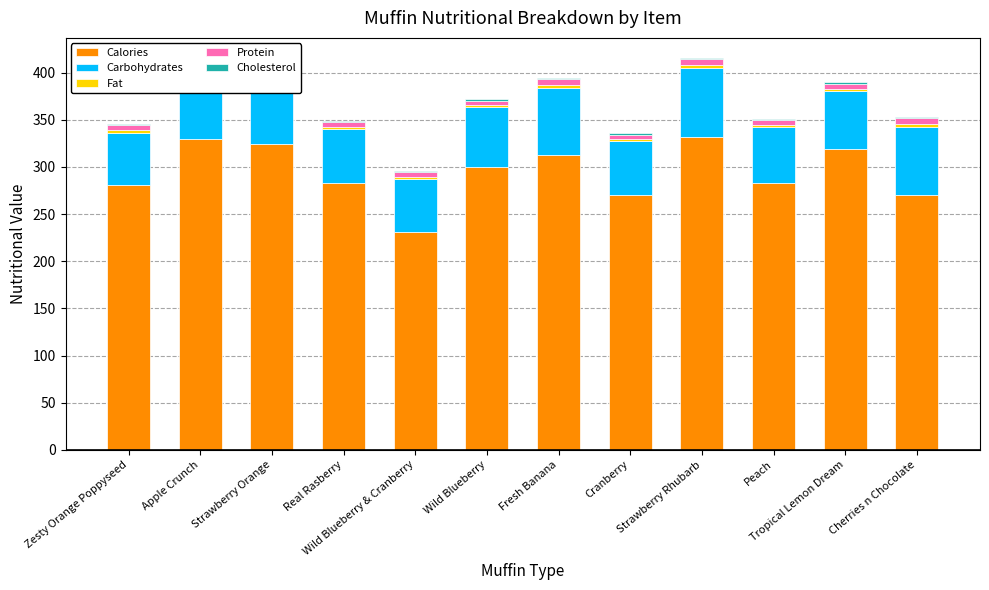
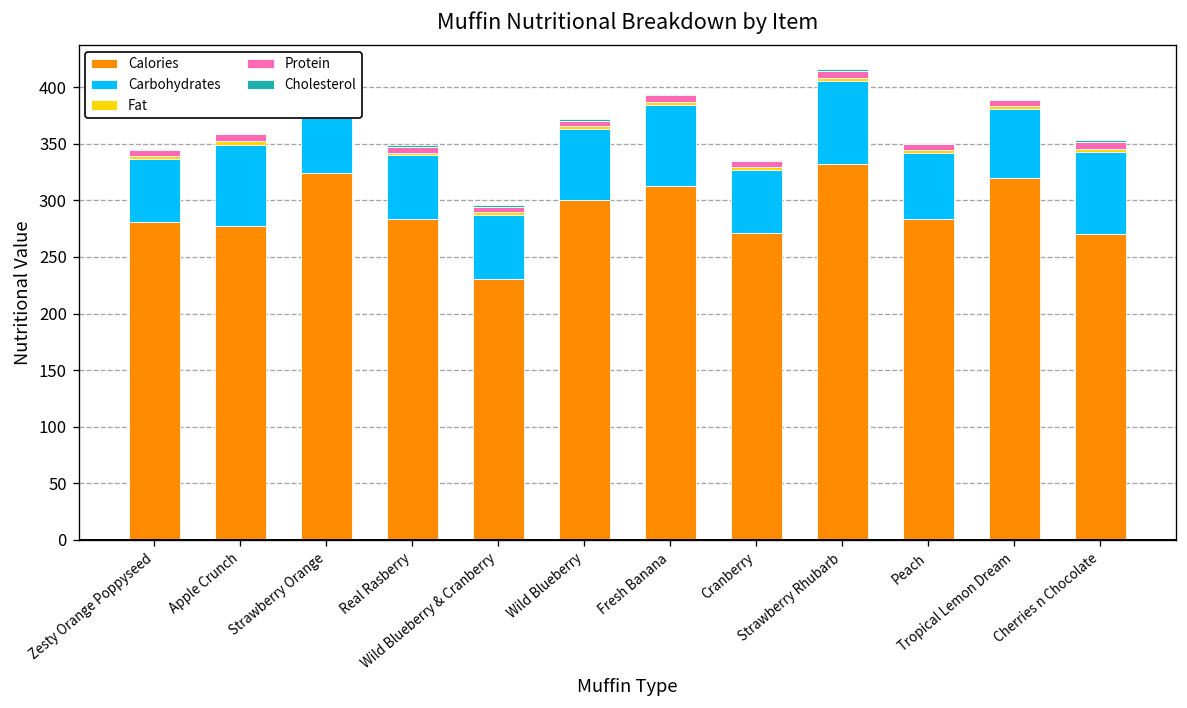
  {
    "Calories": {
      "Zesty Orange Poppyseed": 280,
-     "Apple Crunch": 330,
+     "Apple Crunch": 280,
      "Strawberry Orange": 320,
      "Real Rasberry": 280,
      "Wild Blueberry & Cranberry": 230,
      "Wild Blueberry": 300,
      "Fresh Banana": 310,
      "Cranberry": 270,
      "Strawberry Rhubarb": 330,
      "Peach": 280,
      "Tropical Lemon Dream": 320,
      "Cherries n Chocolate": 270
    },
    "Carbohydrates": {
      "Zesty Orange Poppyseed": 60,
      "Real Rasberry": 60,
      "Wild Blueberry & Cranberry": 60,
      "Wild Blueberry": 60,
      "Fresh Banana": 70,
      "Cranberry": 60,
      "Strawberry Rhubarb": 70,
      "Peach": 60,
      "Tropical Lemon Dream": 60,
      "Cherries n Chocolate": 70
    },
    "Fat": {
      "Strawberry Rhubarb": 0,
      "Cherries n Chocolate": 0
    },
    "Protein": {
      "Zesty Orange Poppyseed": 10,
      "Real Rasberry": 10,
      "Wild Blueberry & Cranberry": 0,
      "Wild Blueberry": 0,
      "Fresh Banana": 10,
      "Cranberry": 0,
      "Strawberry Rhubarb": 10,
      "Peach": 10,
      "Tropical Lemon Dream": 10,
      "Cherries n Chocolate": 10
    }
  }
